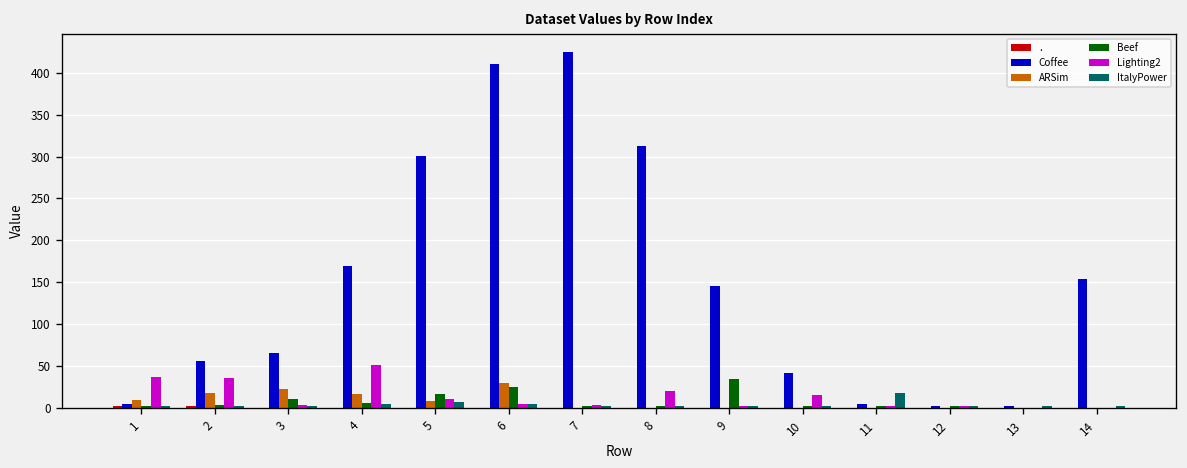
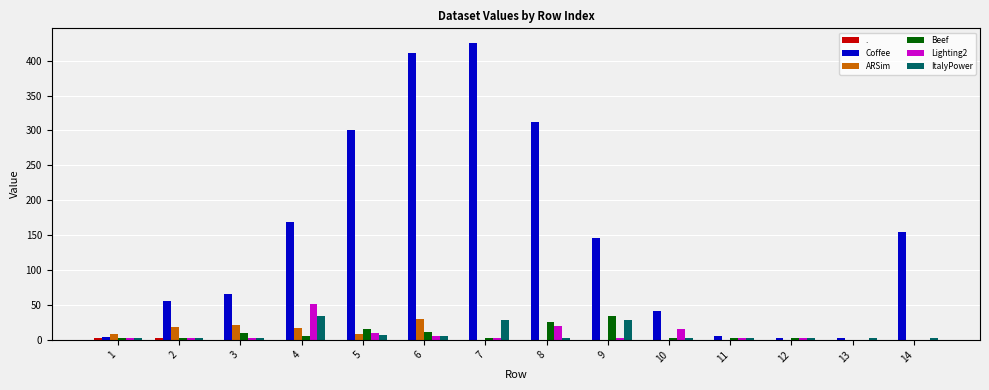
  {
    ".": {
      "3": 0,
      "4": 0,
      "5": 0,
      "6": 0,
      "7": 0,
      "8": 0,
      "9": 0,
      "10": 0,
      "11": 0,
      "12": 0,
      "13": 0,
      "14": 0
    },
    "Coffee": {
      "1": 0,
      "2": 60,
      "3": 70,
      "4": 170,
      "5": 300,
      "6": 410,
      "7": 430,
      "8": 310,
      "9": 150,
      "10": 40,
      "11": 10,
      "14": 150
    },
    "ARSim": {
      "1": 10,
      "2": 20,
      "3": 20,
      "4": 20,
      "5": 10,
      "6": 30,
      "7": 0,
      "8": 0,
      "9": 0,
      "10": 0,
      "11": 0,
      "12": 0,
      "13": 0,
      "14": 0
    },
    "Beef": {
      "3": 10,
      "4": 10,
      "5": 20,
-     "6": 30,
-     "8": 0,
+     "6": 10,
+     "8": 30,
      "9": 30,
      "13": 0,
      "14": 0
    },
    "Lighting2": {
-     "1": 40,
-     "2": 40,
+     "1": 0,
+     "2": 0,
      "4": 50,
      "5": 10,
      "6": 10,
      "8": 20,
      "10": 20,
      "13": 0,
      "14": 0
    },
    "ItalyPower": {
-     "4": 0,
+     "4": 30,
      "5": 10,
      "6": 10,
-     "7": 0,
-     "9": 0,
-     "11": 20
+     "7": 30,
+     "9": 30,
+     "11": 0
    }
  }
